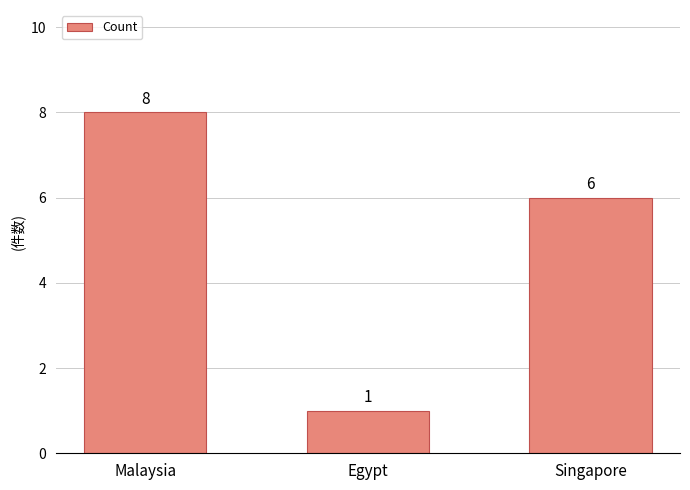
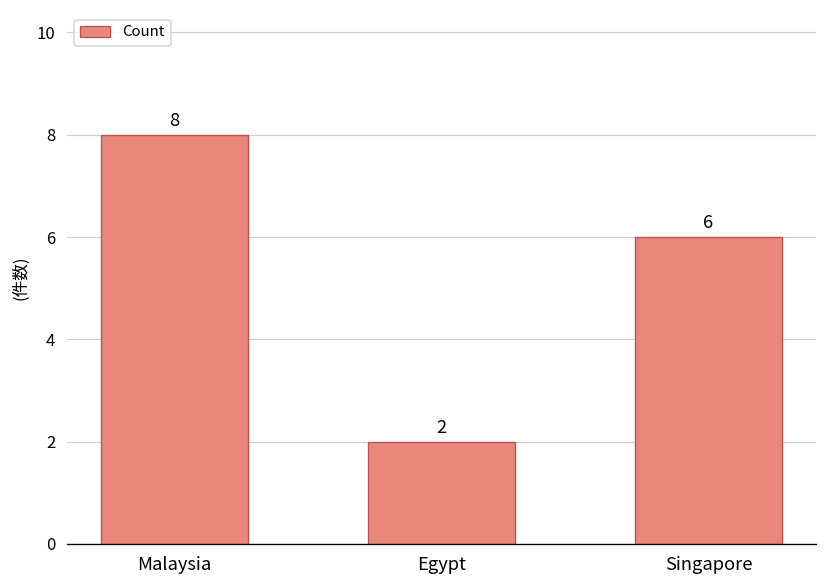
  {
    "Malaysia": 8,
-   "Egypt": 1,
+   "Egypt": 2,
    "Singapore": 6
  }
